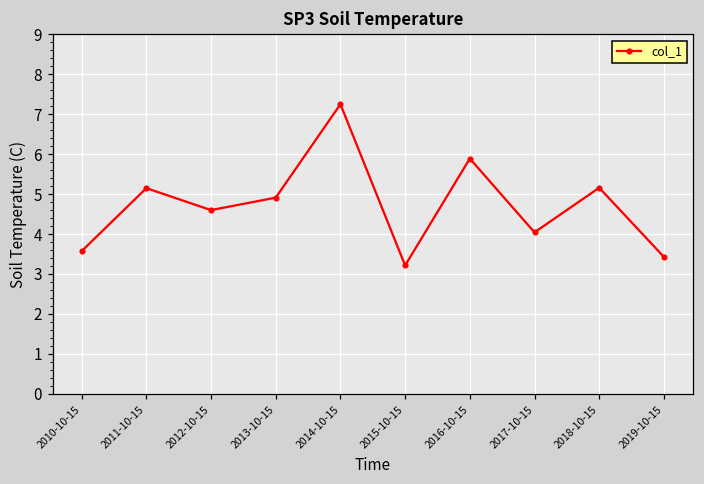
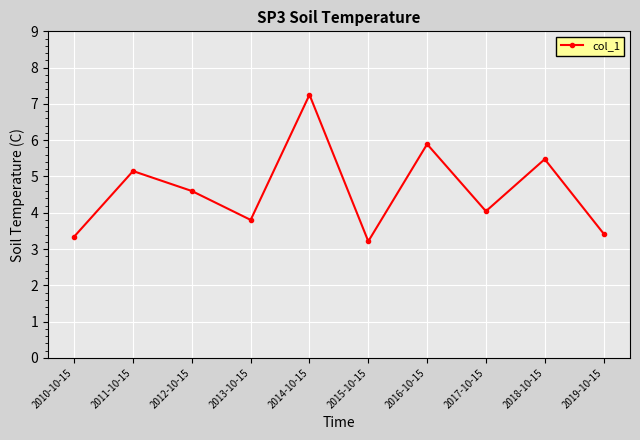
  {
-   "2010-10-15": 3.6,
+   "2010-10-15": 3.3,
    "2011-10-15": 5.1,
    "2012-10-15": 4.6,
-   "2013-10-15": 4.9,
+   "2013-10-15": 3.8,
    "2014-10-15": 7.3,
    "2015-10-15": 3.2,
    "2016-10-15": 5.9,
    "2017-10-15": 4.0,
-   "2018-10-15": 5.2,
+   "2018-10-15": 5.5,
    "2019-10-15": 3.4
  }
